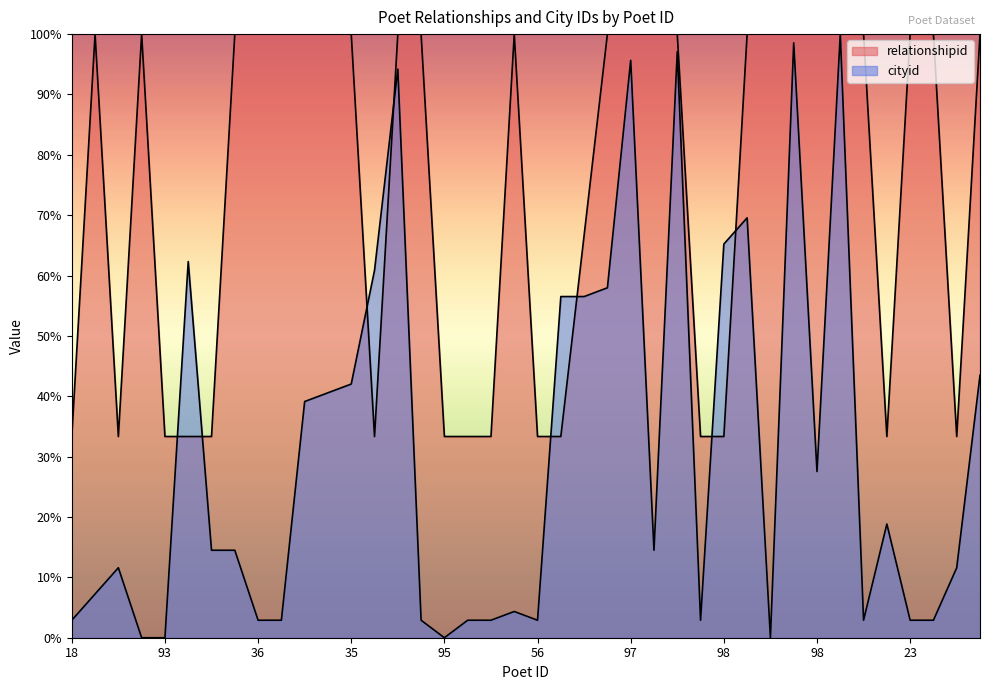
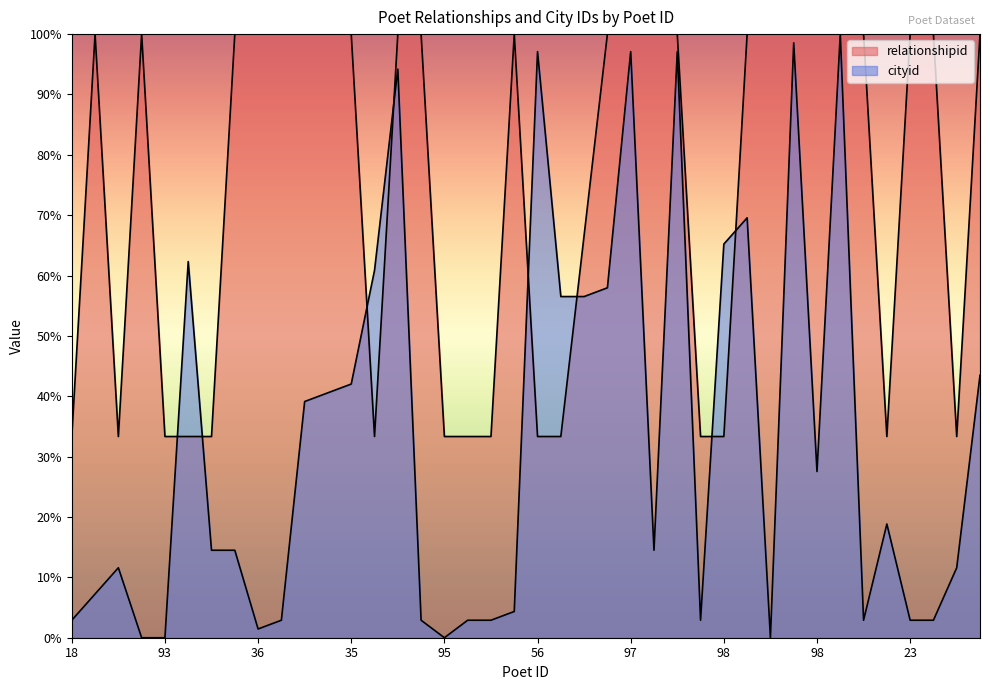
  {
    "relationshipid": {
      "93": "33%",
      "36": "100%",
      "95": "33%",
      "56": "33%",
      "97": "100%"
    },
    "cityid": {
      "93": "0%",
-     "36": "3%",
+     "36": "1%",
      "95": "0%",
-     "56": "3%",
-     "97": "96%"
+     "56": "97%",
+     "97": "97%"
    }
  }
